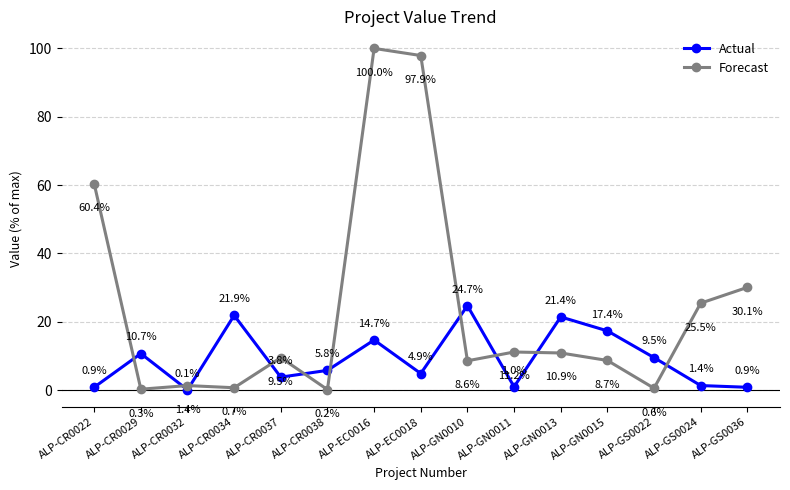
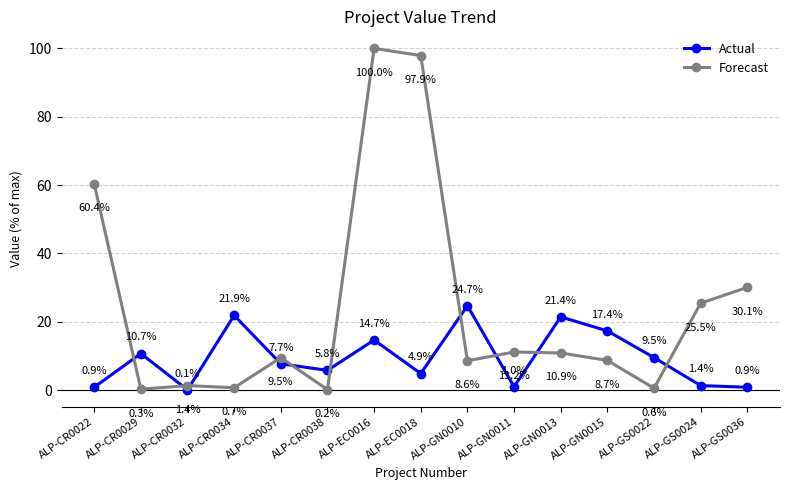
  {
    "Actual": {
      "ALP-CR0022": "0.9%",
      "ALP-CR0029": "10.7%",
      "ALP-CR0032": "0.1%",
      "ALP-CR0034": "21.9%",
-     "ALP-CR0037": "3.8%",
+     "ALP-CR0037": "7.7%",
      "ALP-CR0038": "5.8%",
      "ALP-EC0016": "14.7%",
      "ALP-EC0018": "4.9%",
      "ALP-GN0010": "24.7%",
      "ALP-GN0013": "21.4%",
      "ALP-GN0015": "17.4%",
      "ALP-GS0022": "9.5%",
      "ALP-GS0024": "1.4%",
      "ALP-GS0036": "0.9%"
    },
    "Forecast": {
      "ALP-CR0022": "60.4%",
      "ALP-CR0029": "0.3%",
      "ALP-CR0032": "1.4%",
      "ALP-CR0034": "0.7%",
      "ALP-CR0038": "0.2%",
      "ALP-EC0016": "100.0%",
      "ALP-EC0018": "97.9%",
      "ALP-GN0010": "8.6%",
      "ALP-GN0013": "10.9%",
      "ALP-GN0015": "8.7%",
      "ALP-GS0022": "0.6%",
      "ALP-GS0024": "25.5%",
      "ALP-GS0036": "30.1%"
    }
  }
